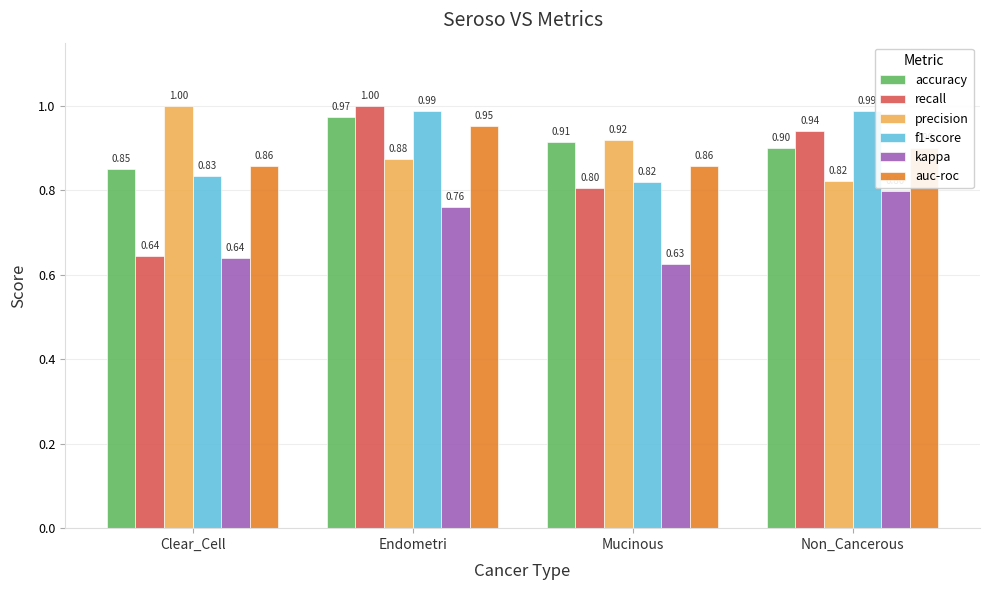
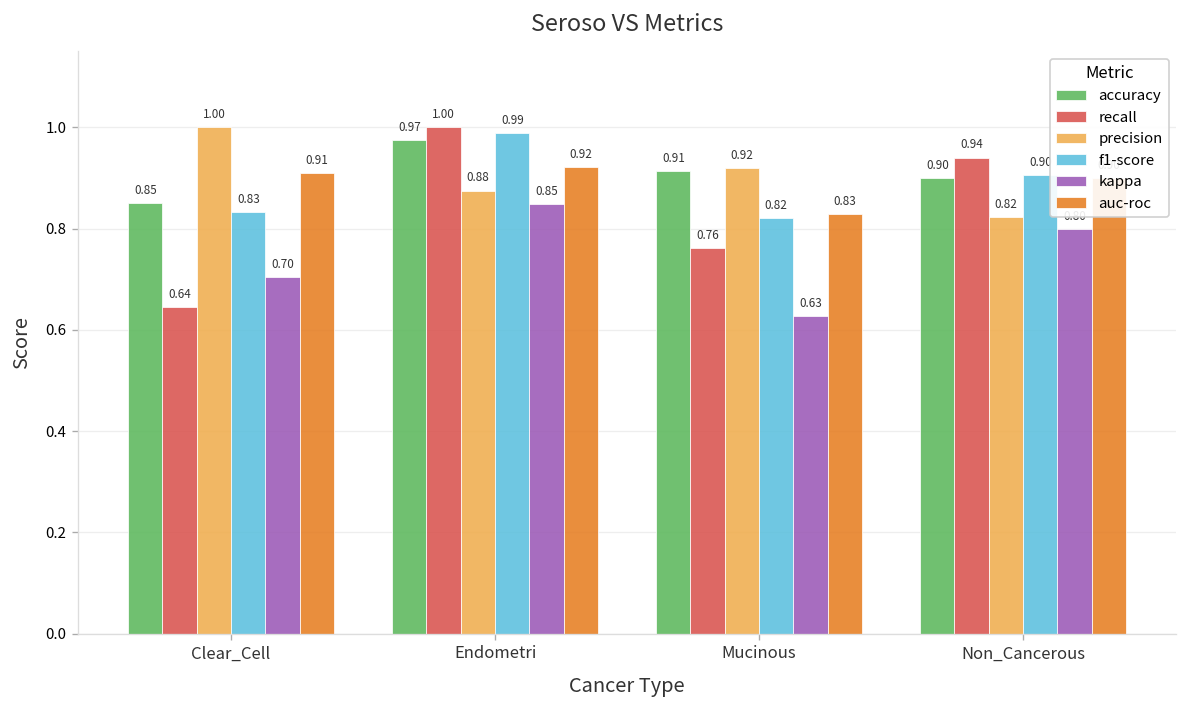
  {
    "accuracy": {
      "Clear_Cell": 0.85,
      "Endometri": 0.97,
      "Mucinous": 0.91,
      "Non_Cancerous": 0.90
    },
    "recall": {
      "Clear_Cell": 0.64,
      "Endometri": 1.00,
-     "Mucinous": 0.80,
+     "Mucinous": 0.76,
      "Non_Cancerous": 0.94
    },
    "precision": {
      "Clear_Cell": 1.00,
      "Endometri": 0.88,
      "Mucinous": 0.92,
      "Non_Cancerous": 0.82
    },
    "f1-score": {
      "Clear_Cell": 0.83,
      "Endometri": 0.99,
      "Mucinous": 0.82,
-     "Non_Cancerous": 0.99
+     "Non_Cancerous": 0.90
    },
    "kappa": {
-     "Clear_Cell": 0.64,
-     "Endometri": 0.76,
+     "Clear_Cell": 0.70,
+     "Endometri": 0.85,
      "Mucinous": 0.63
    },
    "auc-roc": {
-     "Clear_Cell": 0.86,
-     "Endometri": 0.95,
-     "Mucinous": 0.86
+     "Clear_Cell": 0.91,
+     "Endometri": 0.92,
+     "Mucinous": 0.83
    }
  }
